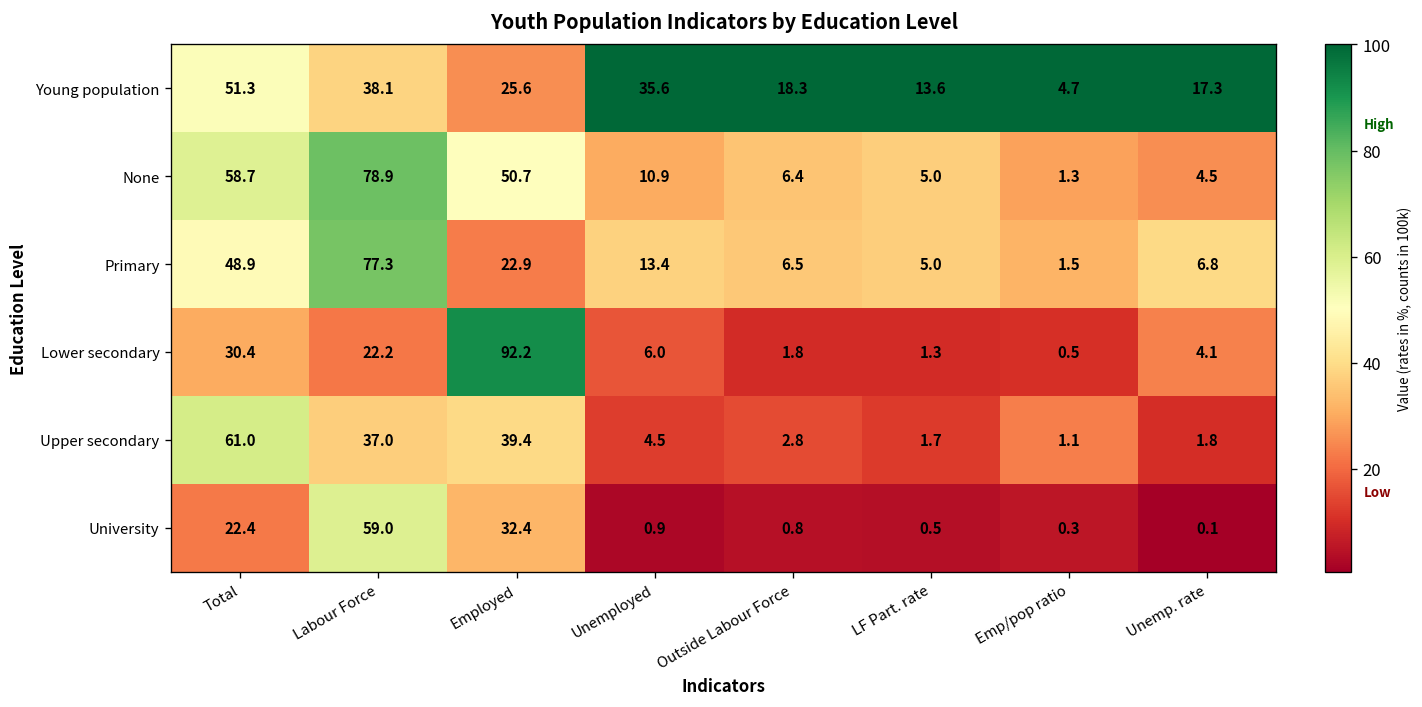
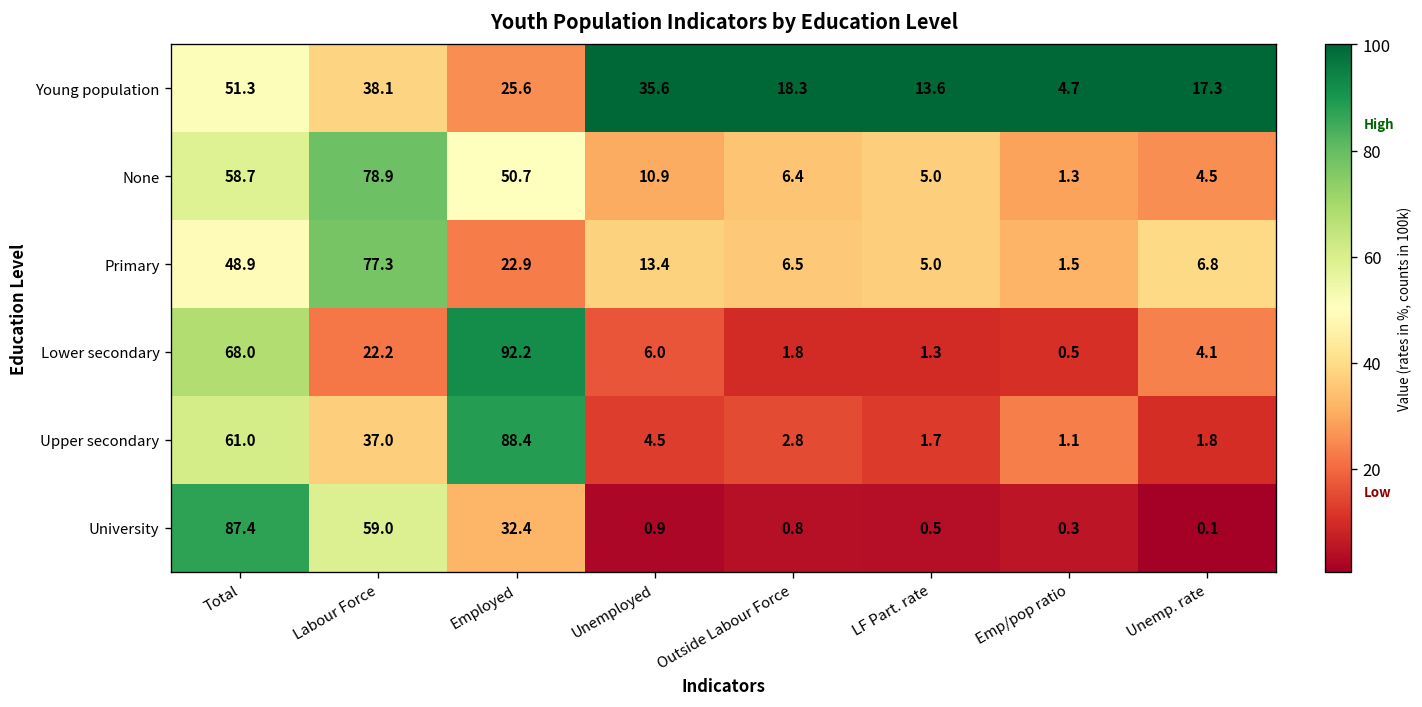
  {
    "Young population": {
      "Total": 51.3,
      "Labour Force": 38.1,
      "Employed": 25.6,
      "Unemployed": 35.6,
      "Outside Labour Force": 18.3,
      "LF Part. rate": 13.6,
      "Emp/pop ratio": 4.7,
      "Unemp. rate": 17.3
    },
    "None": {
      "Total": 58.7,
      "Labour Force": 78.9,
      "Employed": 50.7,
      "Unemployed": 10.9,
      "Outside Labour Force": 6.4,
      "LF Part. rate": 5.0,
      "Emp/pop ratio": 1.3,
      "Unemp. rate": 4.5
    },
    "Primary": {
      "Total": 48.9,
      "Labour Force": 77.3,
      "Employed": 22.9,
      "Unemployed": 13.4,
      "Outside Labour Force": 6.5,
      "LF Part. rate": 5.0,
      "Emp/pop ratio": 1.5,
      "Unemp. rate": 6.8
    },
    "Lower secondary": {
-     "Total": 30.4,
+     "Total": 68.0,
      "Labour Force": 22.2,
      "Employed": 92.2,
      "Unemployed": 6.0,
      "Outside Labour Force": 1.8,
      "LF Part. rate": 1.3,
      "Emp/pop ratio": 0.5,
      "Unemp. rate": 4.1
    },
    "Upper secondary": {
      "Total": 61.0,
      "Labour Force": 37.0,
-     "Employed": 39.4,
+     "Employed": 88.4,
      "Unemployed": 4.5,
      "Outside Labour Force": 2.8,
      "LF Part. rate": 1.7,
      "Emp/pop ratio": 1.1,
      "Unemp. rate": 1.8
    },
    "University": {
-     "Total": 22.4,
+     "Total": 87.4,
      "Labour Force": 59.0,
      "Employed": 32.4,
      "Unemployed": 0.9,
      "Outside Labour Force": 0.8,
      "LF Part. rate": 0.5,
      "Emp/pop ratio": 0.3,
      "Unemp. rate": 0.1
    }
  }
